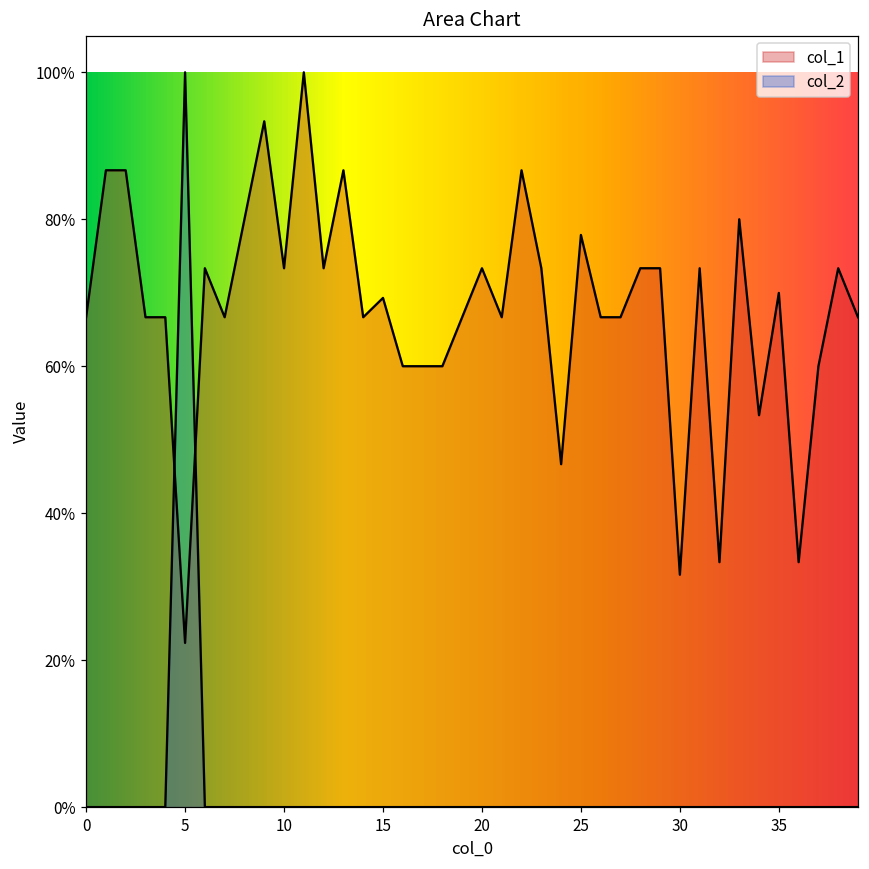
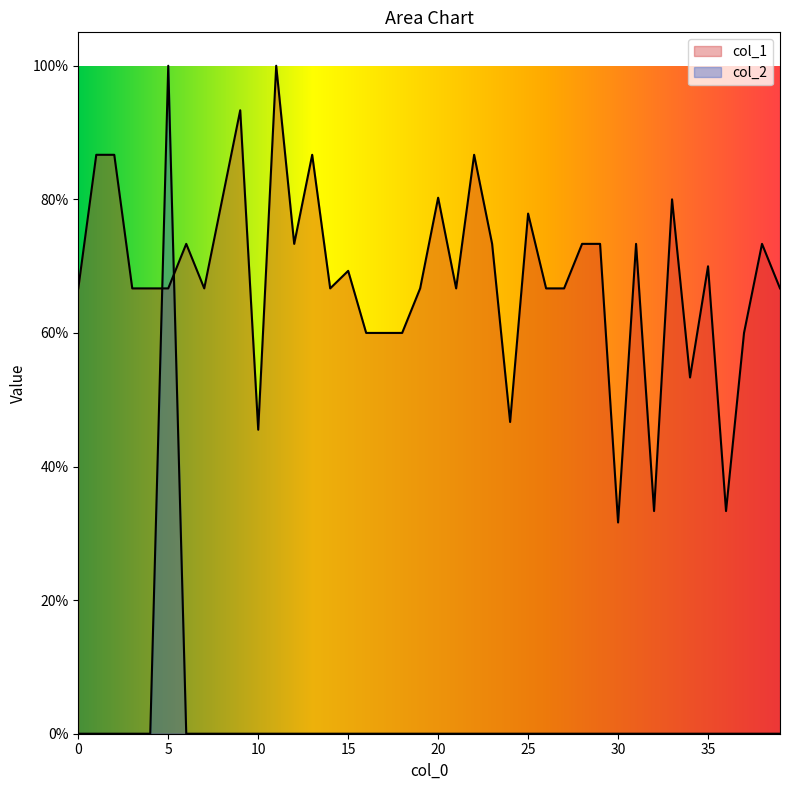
  {
    "col_1": {
      "0": "67%",
-     "5": "22%",
-     "10": "73%",
+     "5": "67%",
+     "10": "46%",
      "15": "69%",
-     "20": "73%",
+     "20": "80%",
      "25": "78%",
      "30": "32%",
      "35": "70%"
    },
    "col_2": {
      "0": "0%",
      "5": "100%",
      "10": "0%",
      "15": "0%",
      "20": "0%",
      "25": "0%",
      "30": "0%",
      "35": "0%"
    }
  }
